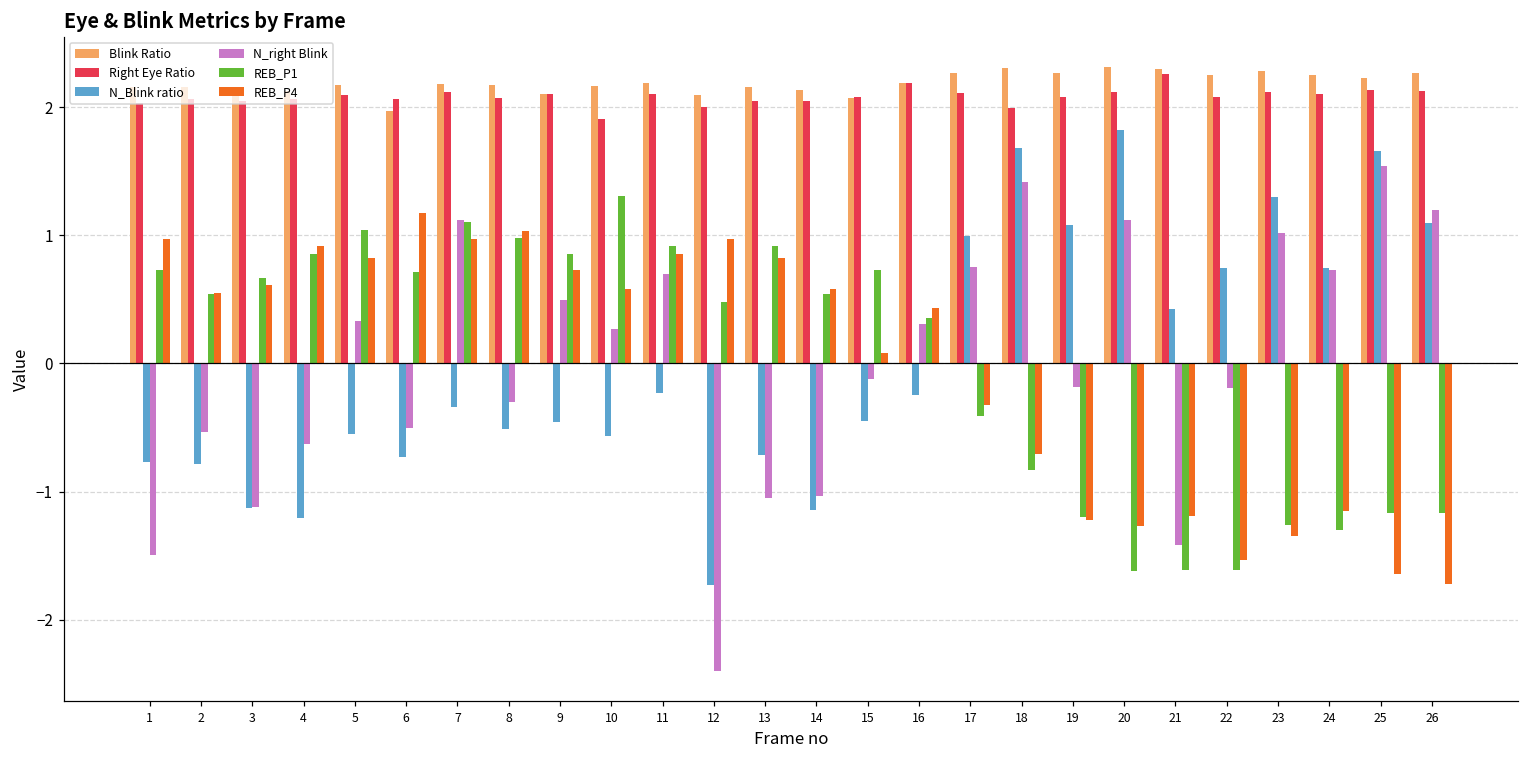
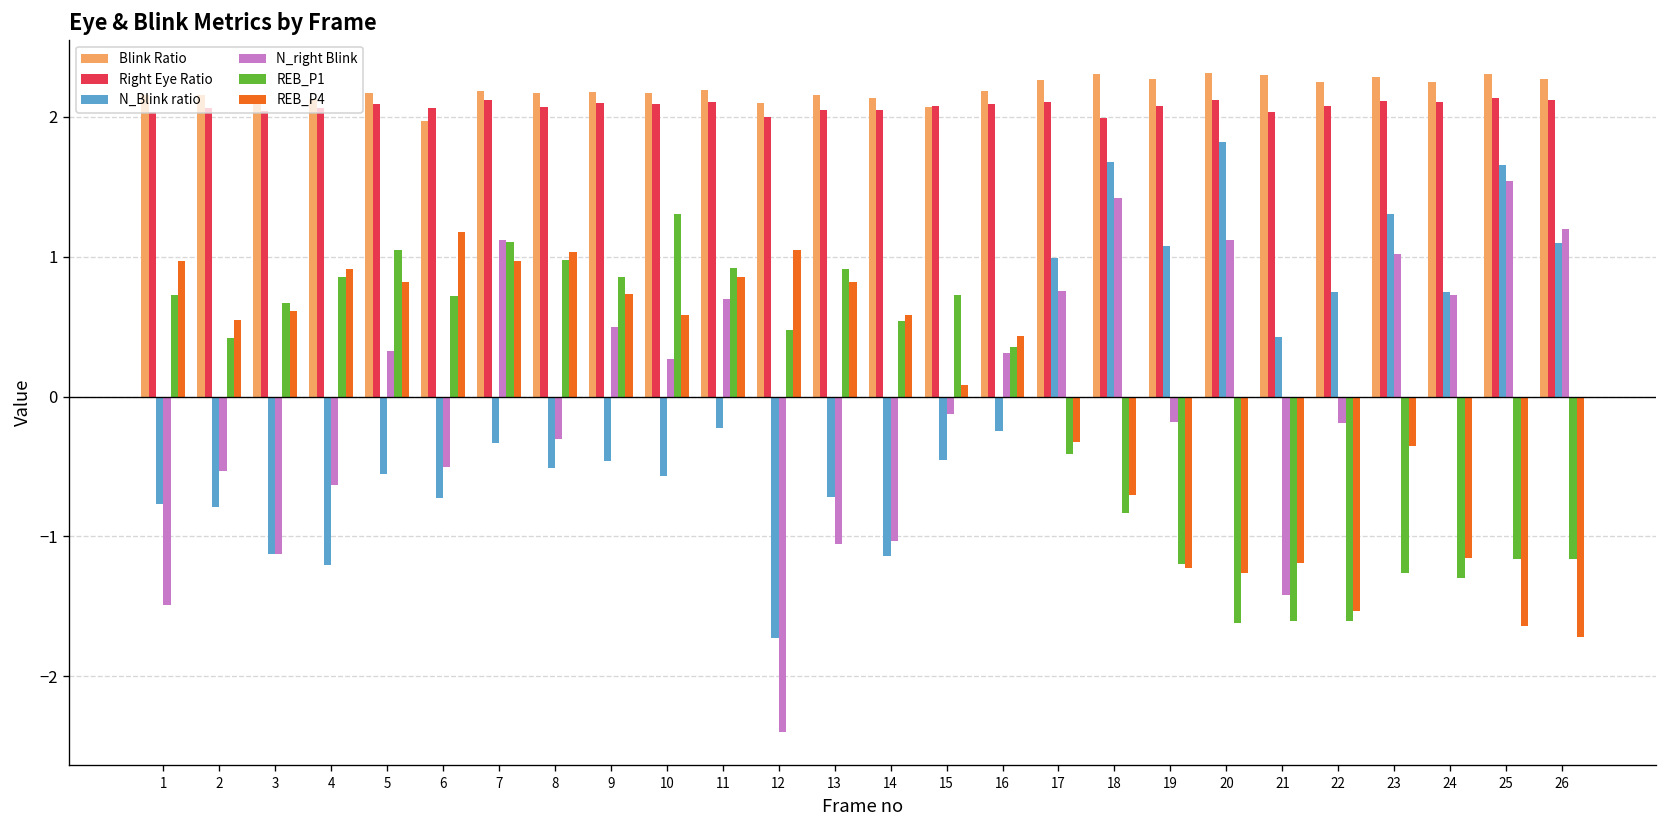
  {
    "Blink Ratio": {
      "5": 2.17,
      "6": 1.97,
      "7": 2.18,
      "8": 2.17,
-     "9": 2.10,
+     "9": 2.18,
      "10": 2.17,
      "11": 2.19,
      "12": 2.10,
      "13": 2.16,
      "14": 2.13,
      "15": 2.07,
      "16": 2.19,
      "17": 2.26,
      "18": 2.31,
      "19": 2.27,
      "20": 2.31,
      "21": 2.30,
      "22": 2.25,
      "23": 2.28,
      "24": 2.25,
-     "25": 2.23,
+     "25": 2.30,
      "26": 2.27
    },
    "Right Eye Ratio": {
      "1": 2.03,
      "2": 2.06,
      "3": 2.04,
      "4": 2.06,
      "5": 2.09,
      "6": 2.07,
      "7": 2.12,
      "8": 2.07,
      "9": 2.10,
-     "10": 1.90,
+     "10": 2.09,
      "11": 2.11,
      "12": 2.00,
      "13": 2.05,
      "14": 2.05,
      "15": 2.08,
-     "16": 2.19,
+     "16": 2.09,
      "17": 2.11,
      "18": 1.99,
      "19": 2.08,
      "20": 2.12,
-     "21": 2.26,
+     "21": 2.03,
      "22": 2.08,
      "23": 2.12,
      "24": 2.11,
      "25": 2.13,
      "26": 2.12
    },
    "N_Blink ratio": {
      "1": -0.77,
      "2": -0.79,
      "3": -1.13,
      "4": -1.20,
      "5": -0.55,
      "6": -0.73,
      "7": -0.34,
      "8": -0.51,
      "9": -0.46,
      "10": -0.57,
      "11": -0.23,
      "12": -1.73,
      "13": -0.72,
      "14": -1.14,
      "15": -0.45,
      "16": -0.25,
      "17": 0.99,
      "18": 1.68,
      "19": 1.08,
      "20": 1.82,
      "21": 0.43,
      "22": 0.75,
      "23": 1.30,
      "24": 0.75,
      "25": 1.66,
      "26": 1.10
    },
    "N_right Blink": {
      "1": -1.49,
      "2": -0.53,
      "3": -1.12,
      "4": -0.63,
      "5": 0.33,
      "6": -0.51,
      "7": 1.12,
      "8": -0.30,
      "9": 0.50,
      "10": 0.27,
      "11": 0.70,
      "12": -2.40,
      "13": -1.05,
      "14": -1.04,
      "15": -0.12,
      "16": 0.31,
      "17": 0.75,
      "18": 1.42,
      "19": -0.18,
      "20": 1.12,
      "21": -1.42,
      "22": -0.19,
      "23": 1.02,
      "24": 0.73,
      "25": 1.54,
      "26": 1.20
    },
    "REB_P1": {
      "1": 0.73,
-     "2": 0.54,
+     "2": 0.42,
      "3": 0.67,
      "4": 0.85,
      "5": 1.05,
      "6": 0.72,
      "7": 1.11,
      "8": 0.98,
      "9": 0.85,
      "10": 1.31,
      "11": 0.92,
      "12": 0.48,
      "13": 0.92,
      "14": 0.54,
      "15": 0.73,
      "16": 0.36,
      "17": -0.41,
      "18": -0.83,
      "19": -1.20,
      "20": -1.62,
      "21": -1.61,
      "22": -1.61,
      "23": -1.26,
      "24": -1.30,
      "25": -1.16,
      "26": -1.16
    },
    "REB_P4": {
      "1": 0.97,
      "2": 0.55,
      "3": 0.62,
      "4": 0.91,
      "5": 0.82,
      "6": 1.17,
      "7": 0.97,
      "8": 1.04,
      "9": 0.73,
      "10": 0.58,
      "11": 0.85,
-     "12": 0.97,
+     "12": 1.04,
      "13": 0.82,
      "14": 0.58,
      "15": 0.08,
      "16": 0.43,
      "17": -0.33,
      "18": -0.70,
      "19": -1.22,
      "20": -1.26,
      "21": -1.19,
      "22": -1.53,
-     "23": -1.34,
+     "23": -0.35,
      "24": -1.15,
      "25": -1.64,
      "26": -1.72
    }
  }
